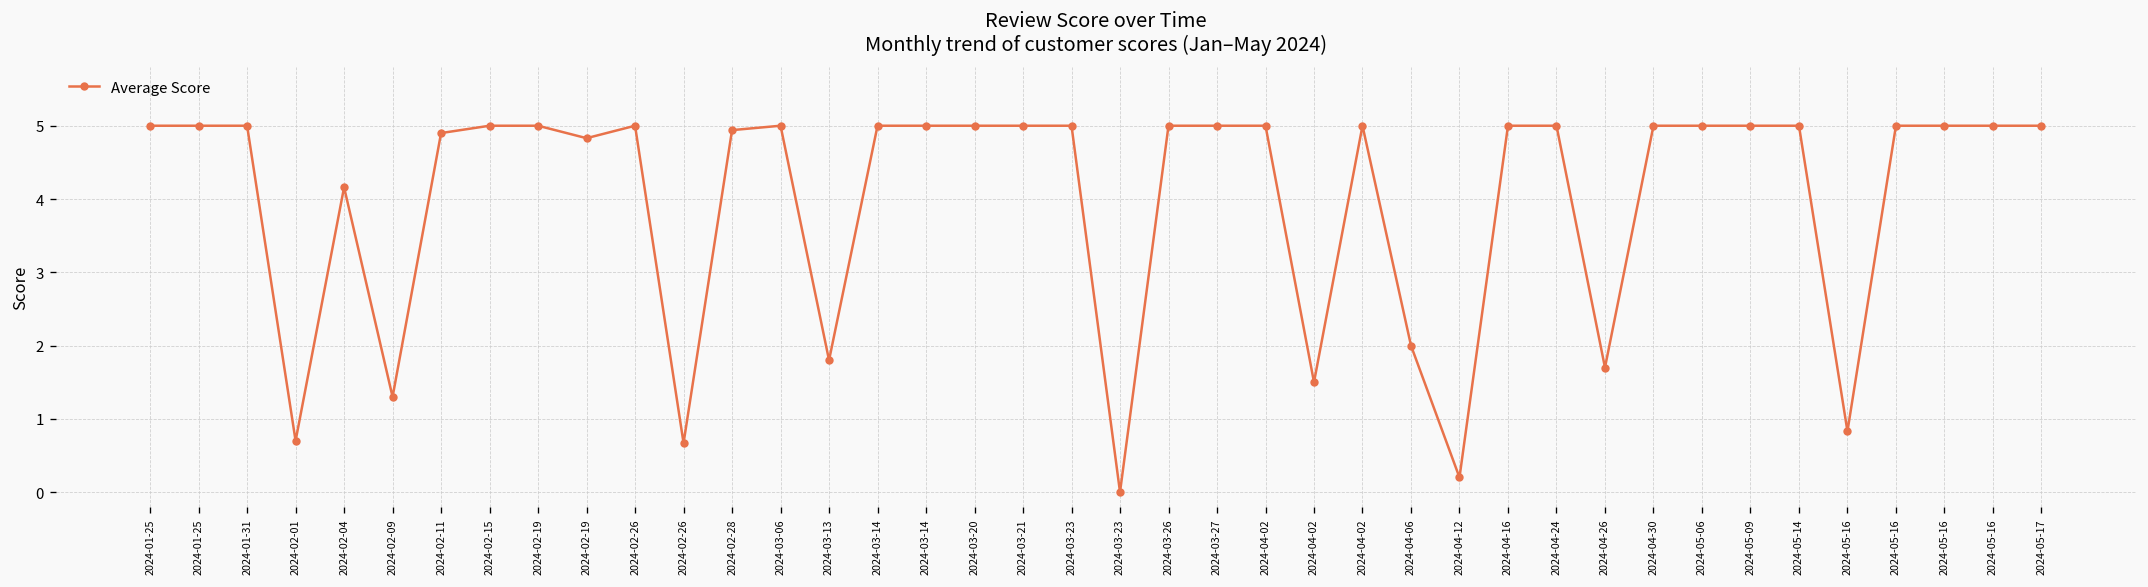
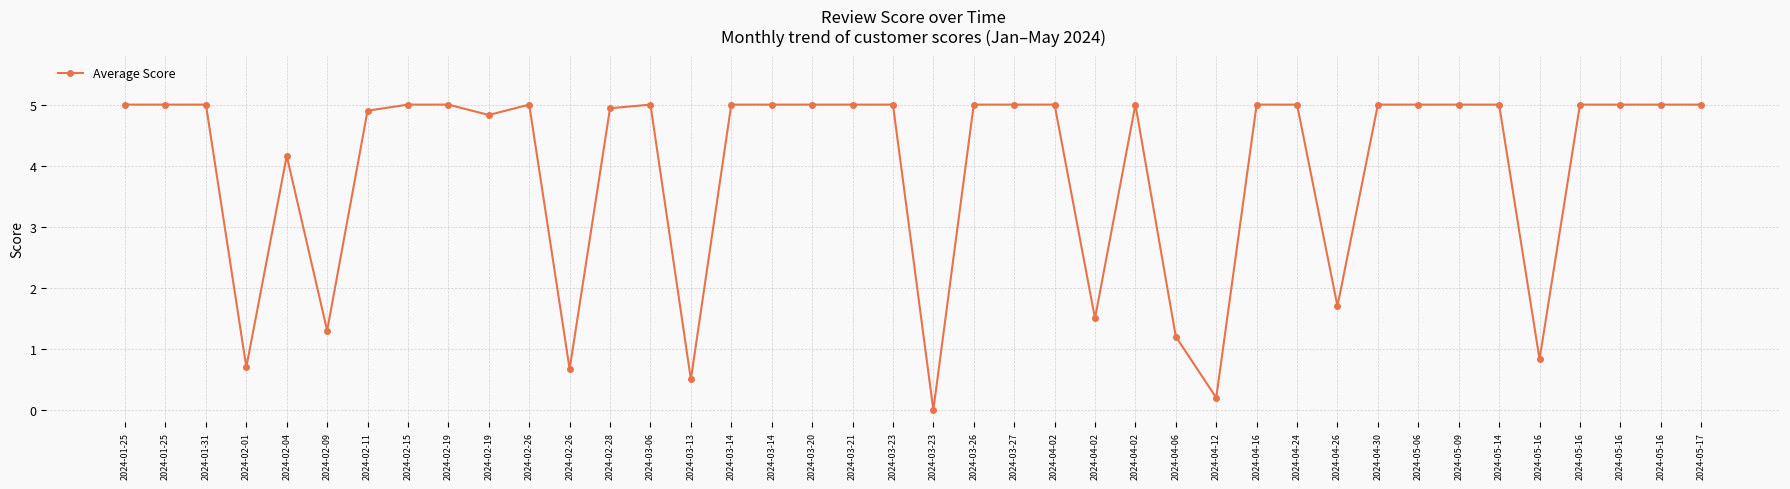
  {
    "2024-01-31": 5.0,
    "2024-02-01": 0.7,
    "2024-02-04": 4.2,
    "2024-02-09": 1.3,
    "2024-02-11": 4.9,
    "2024-02-15": 5.0,
    "2024-02-28": 4.9,
    "2024-03-06": 5.0,
-   "2024-03-13": 1.8,
+   "2024-03-13": 0.5,
    "2024-03-20": 5.0,
    "2024-03-21": 5.0,
    "2024-03-26": 5.0,
    "2024-03-27": 5.0,
-   "2024-04-06": 2.0,
+   "2024-04-06": 1.2,
    "2024-04-12": 0.2,
    "2024-04-16": 5.0,
    "2024-04-24": 5.0,
    "2024-04-26": 1.7,
    "2024-04-30": 5.0,
    "2024-05-06": 5.0,
    "2024-05-09": 5.0,
    "2024-05-14": 5.0,
    "2024-05-17": 5.0
  }
